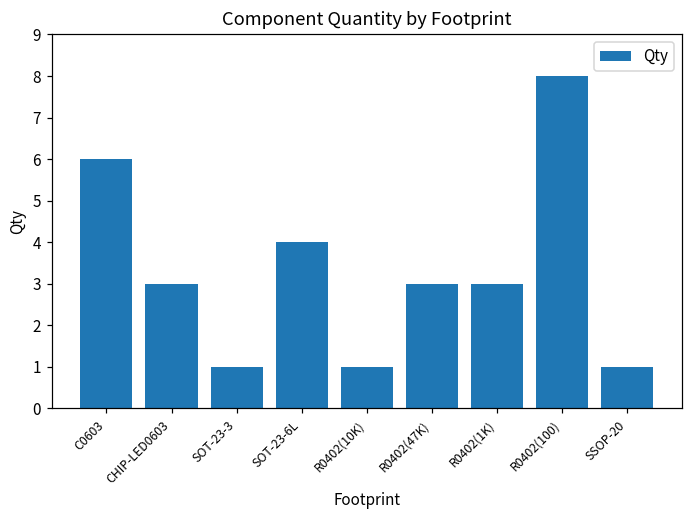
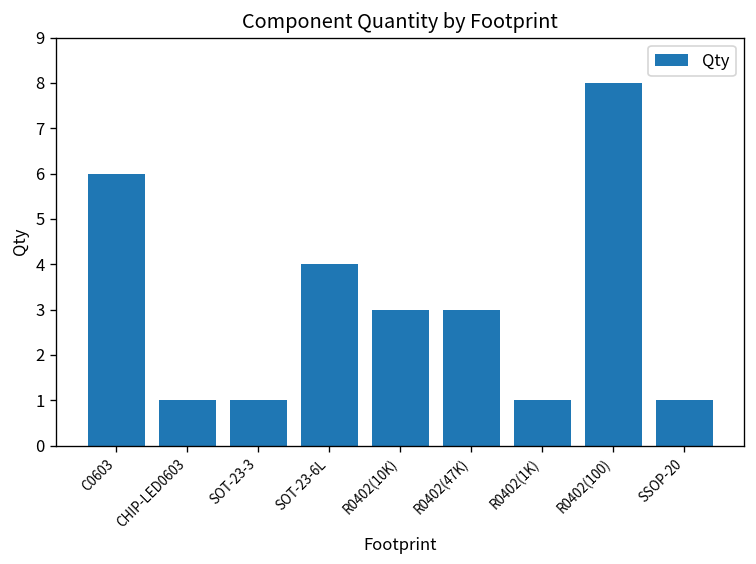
  {
    "C0603": 6,
-   "CHIP-LED0603": 3,
+   "CHIP-LED0603": 1,
    "SOT-23-3": 1,
    "SOT-23-6L": 4,
-   "R0402(10K)": 1,
+   "R0402(10K)": 3,
    "R0402(47K)": 3,
-   "R0402(1K)": 3,
+   "R0402(1K)": 1,
    "R0402(100)": 8,
    "SSOP-20": 1
  }
